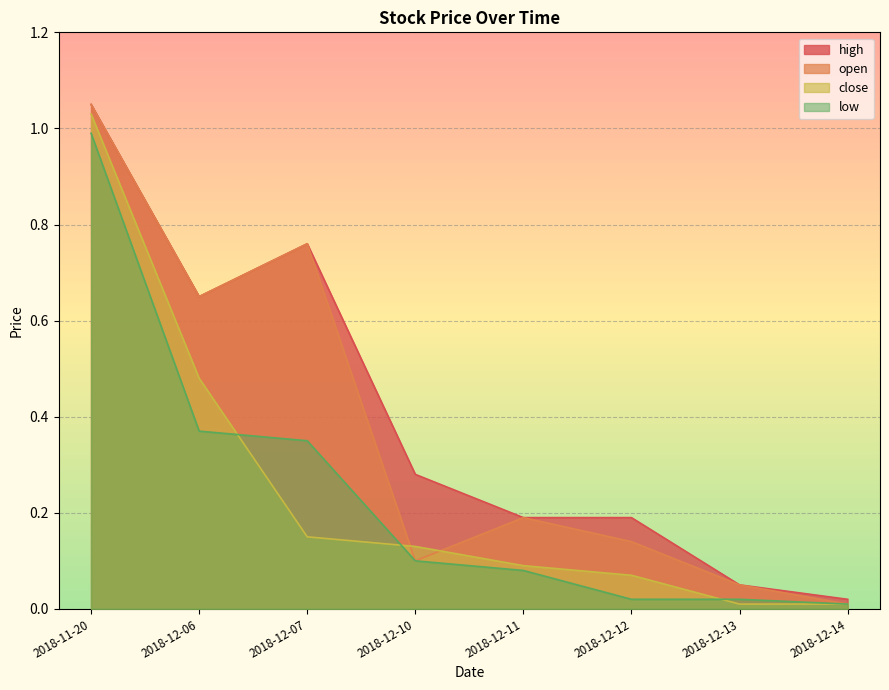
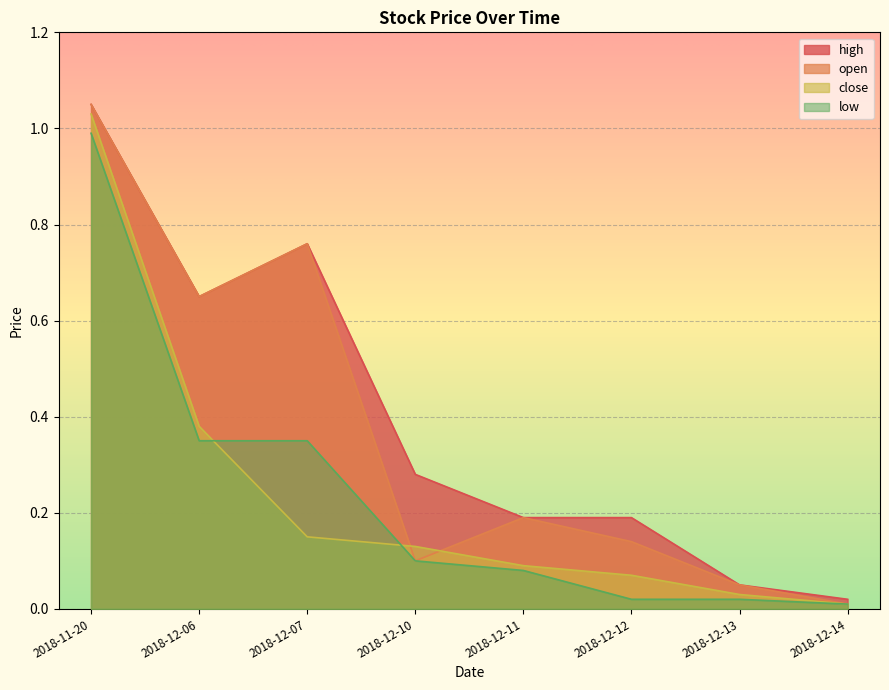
  {
    "close": {
      "2018-11-20": 1.03,
-     "2018-12-06": 0.48,
+     "2018-12-06": 0.38,
      "2018-12-07": 0.15,
      "2018-12-10": 0.13,
      "2018-12-11": 0.09,
      "2018-12-12": 0.07,
-     "2018-12-13": 0.01
+     "2018-12-13": 0.03
    },
    "low": {
      "2018-11-20": 0.99,
-     "2018-12-06": 0.37,
+     "2018-12-06": 0.35,
      "2018-12-07": 0.35,
      "2018-12-11": 0.08,
      "2018-12-12": 0.02,
      "2018-12-13": 0.02
    }
  }
